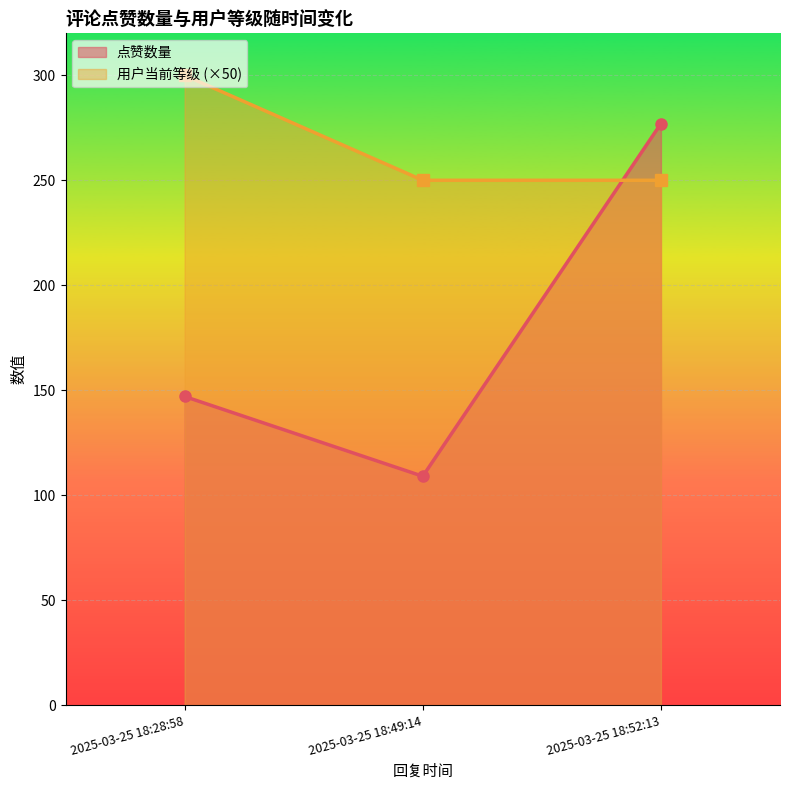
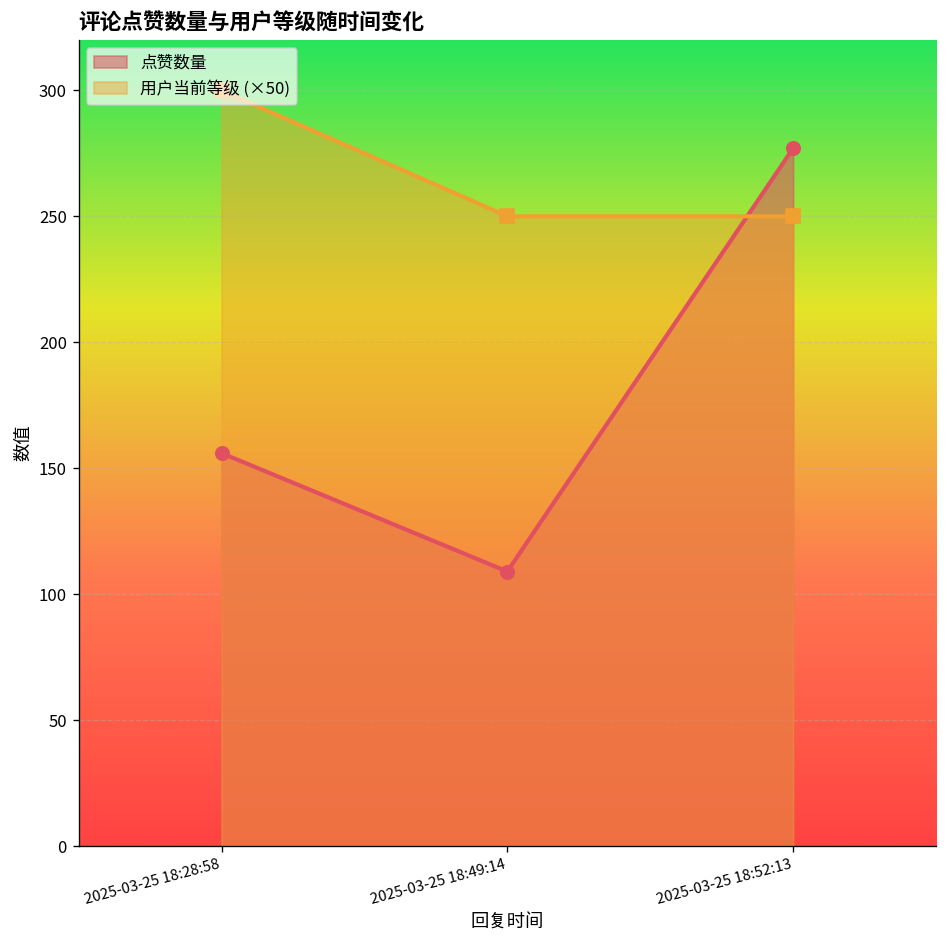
  {
    "点赞数量": {
-     "2025-03-25 18:28:58": 147,
+     "2025-03-25 18:28:58": 156,
      "2025-03-25 18:49:14": 109,
      "2025-03-25 18:52:13": 277
    },
    "用户当前等级 (×50)": {
      "2025-03-25 18:49:14": 250,
      "2025-03-25 18:52:13": 250
    }
  }
